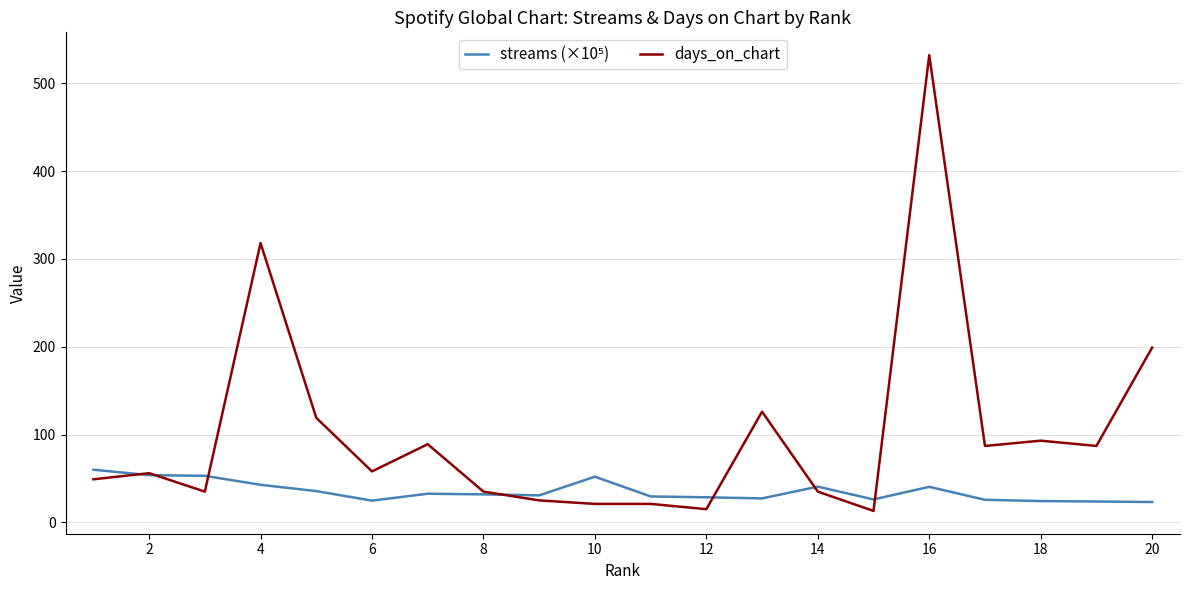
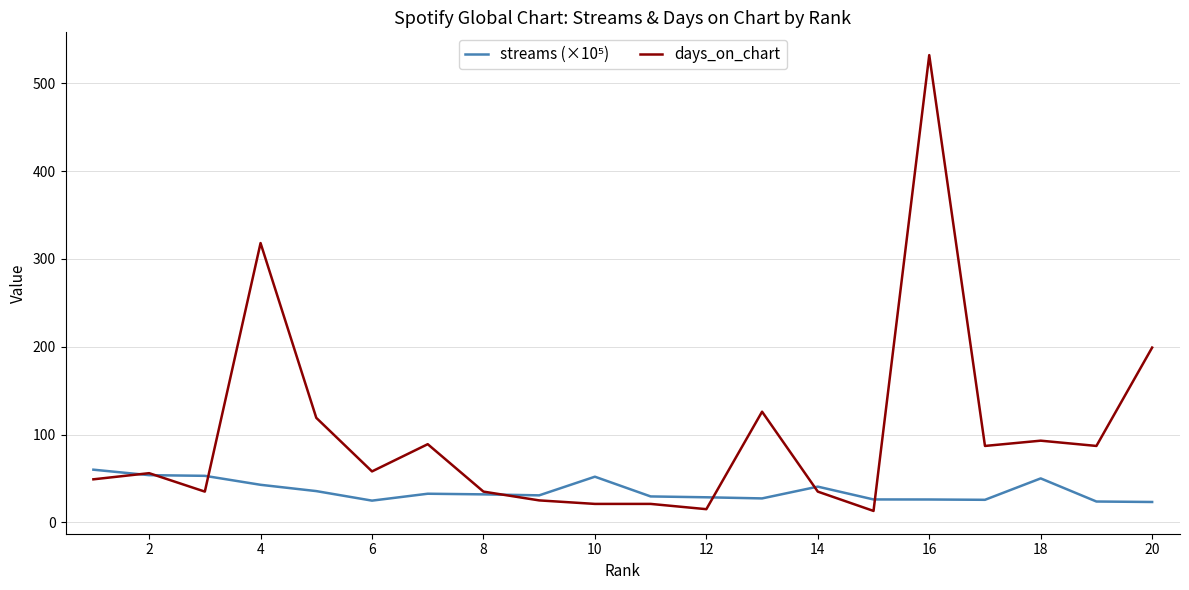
  {
    "streams (×10⁵)": {
      "4": 40,
      "6": 20,
      "8": 30,
      "10": 50,
      "12": 30,
      "14": 40,
-     "16": 40,
-     "18": 20,
+     "16": 30,
+     "18": 50,
      "20": 20
    },
    "days_on_chart": {
      "4": 320,
      "6": 60,
      "8": 40,
      "10": 20,
      "12": 20,
      "14": 40,
      "16": 530,
      "18": 90,
      "20": 200
    }
  }
